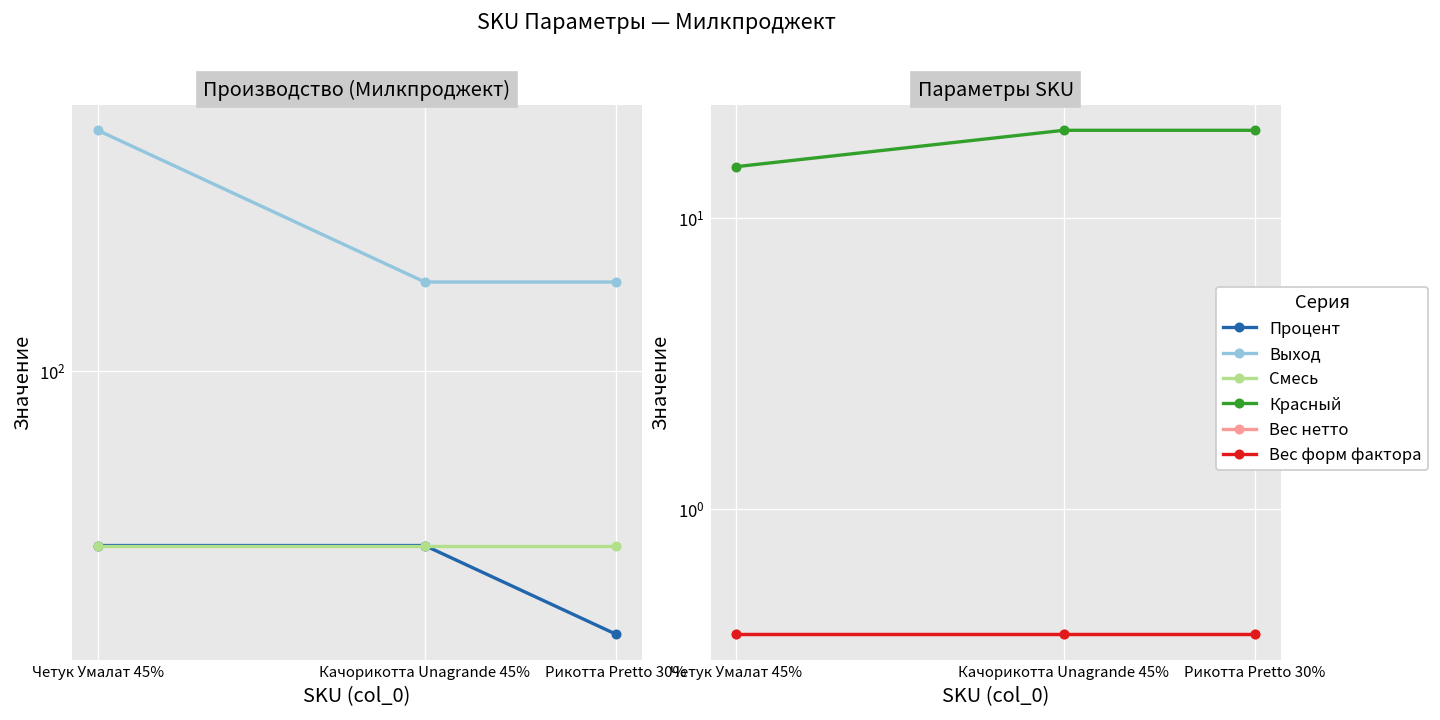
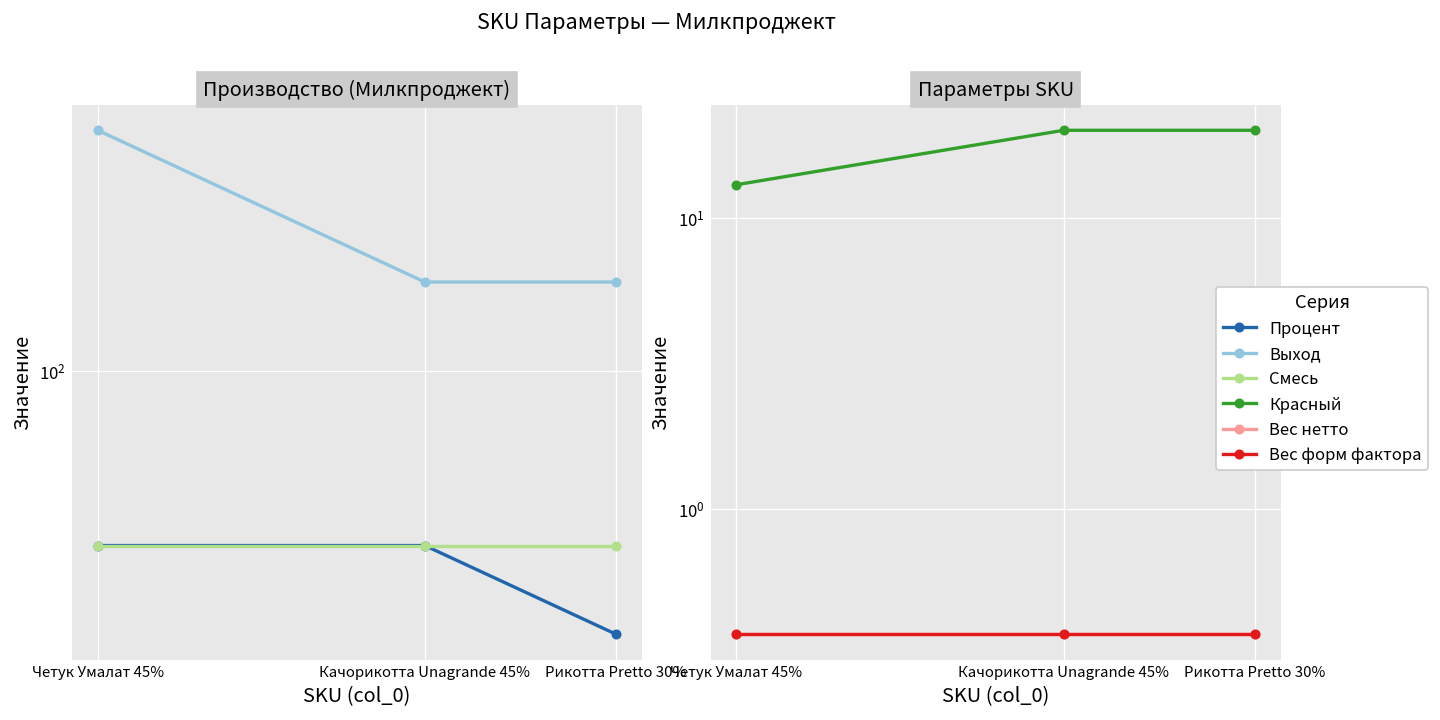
  {
    "Параметры SKU": {
      "Красный": {
-       "Четук Умалат 45%": 15,
+       "Четук Умалат 45%": 13,
        "Качорикотта Unagrande 45%": 20,
        "Рикотта Pretto 30%": 20
      },
      "Вес форм фактора": {
        "Четук Умалат 45%": 0.37,
        "Качорикотта Unagrande 45%": 0.37,
        "Рикотта Pretto 30%": 0.37
      }
    }
  }
